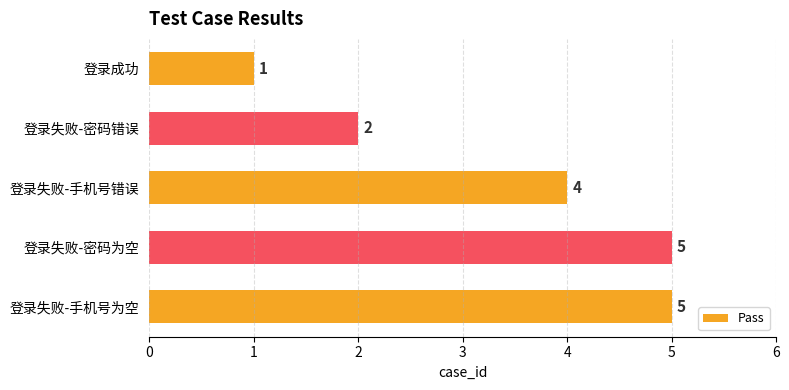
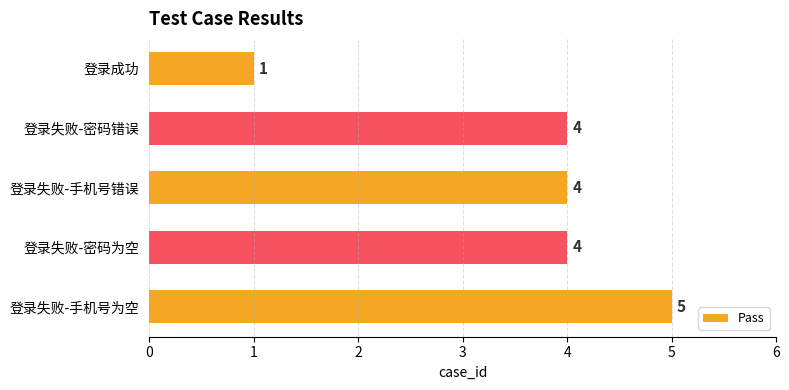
  {
    "登录成功": 1,
-   "登录失败-密码错误": 2,
+   "登录失败-密码错误": 4,
    "登录失败-手机号错误": 4,
-   "登录失败-密码为空": 5,
+   "登录失败-密码为空": 4,
    "登录失败-手机号为空": 5
  }
